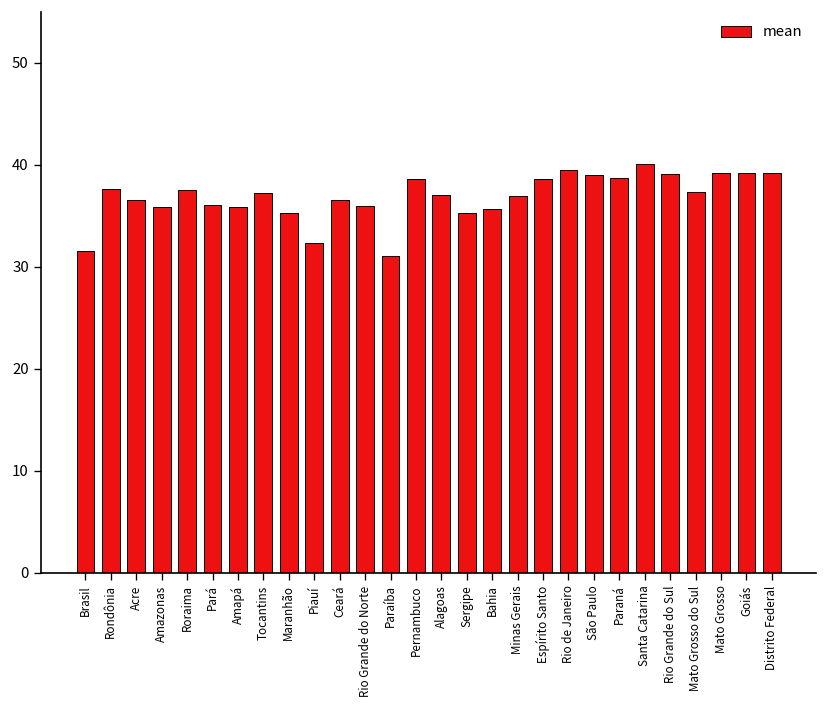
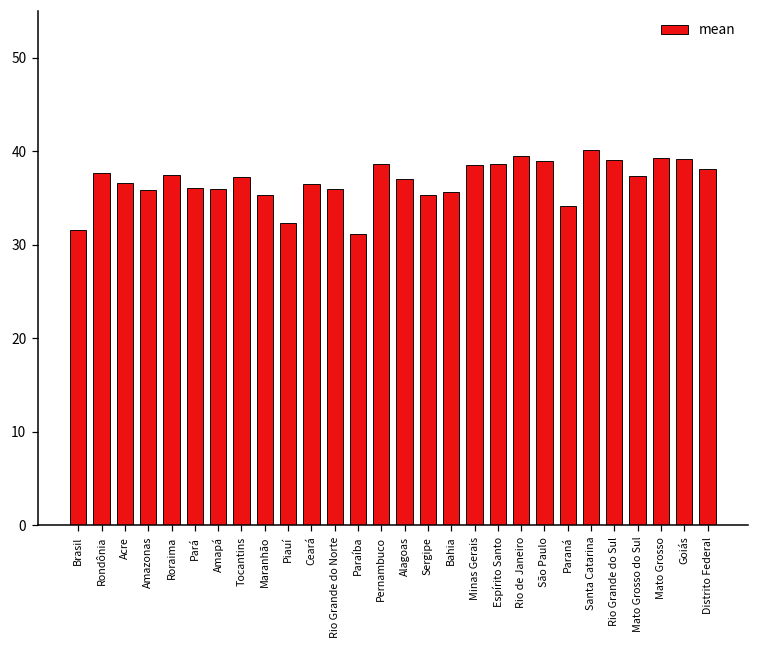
  {
    "Brasil": 32,
    "Rondônia": 38,
    "Acre": 37,
    "Amazonas": 36,
    "Roraima": 38,
    "Pará": 36,
    "Amapá": 36,
    "Tocantins": 37,
    "Maranhão": 35,
    "Piauí": 32,
    "Ceará": 37,
    "Rio Grande do Norte": 36,
    "Paraíba": 31,
    "Pernambuco": 39,
    "Alagoas": 37,
    "Sergipe": 35,
    "Bahia": 36,
-   "Minas Gerais": 37,
+   "Minas Gerais": 39,
    "Espírito Santo": 39,
    "Rio de Janeiro": 40,
    "São Paulo": 39,
-   "Paraná": 39,
+   "Paraná": 34,
    "Santa Catarina": 40,
    "Rio Grande do Sul": 39,
    "Mato Grosso do Sul": 37,
    "Mato Grosso": 39,
    "Goiás": 39,
-   "Distrito Federal": 39
+   "Distrito Federal": 38
  }
